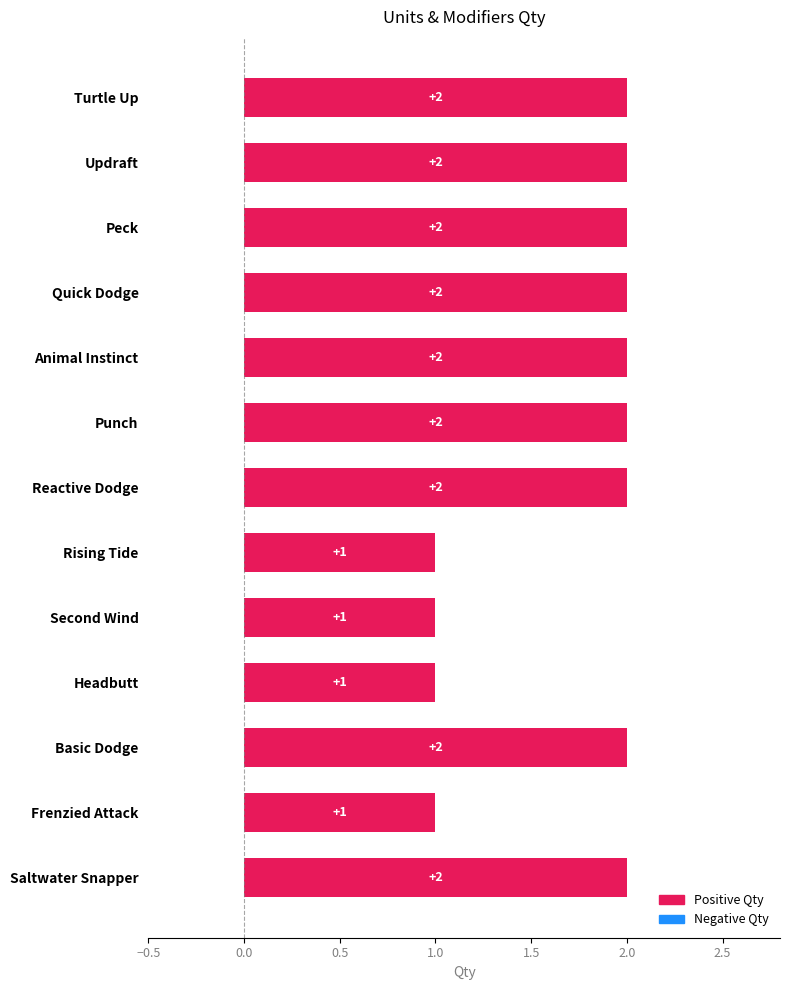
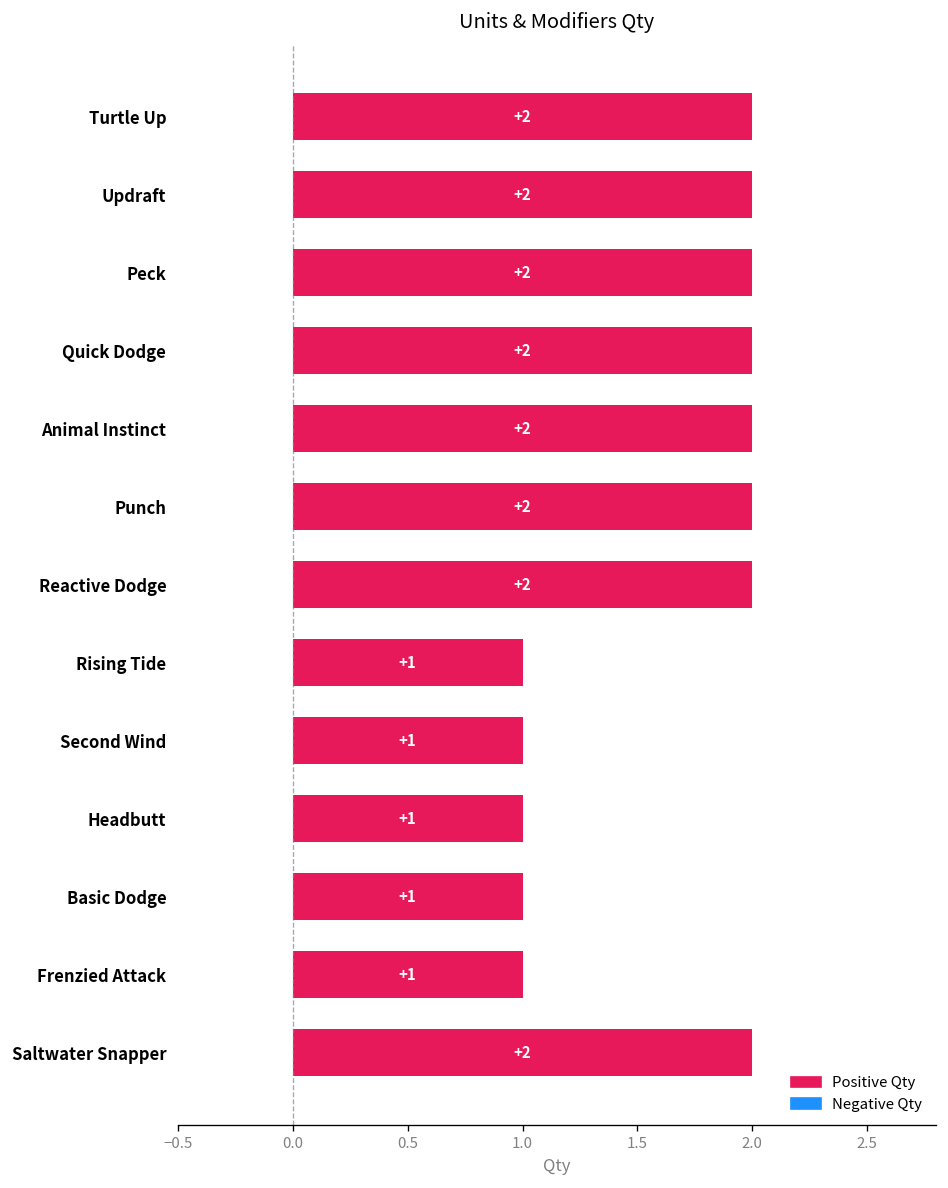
  {
    "Turtle Up": "+2",
    "Updraft": "+2",
    "Peck": "+2",
    "Quick Dodge": "+2",
    "Animal Instinct": "+2",
    "Punch": "+2",
    "Reactive Dodge": "+2",
    "Rising Tide": "+1",
    "Second Wind": "+1",
    "Headbutt": "+1",
-   "Basic Dodge": "+2",
+   "Basic Dodge": "+1",
    "Frenzied Attack": "+1",
    "Saltwater Snapper": "+2"
  }
